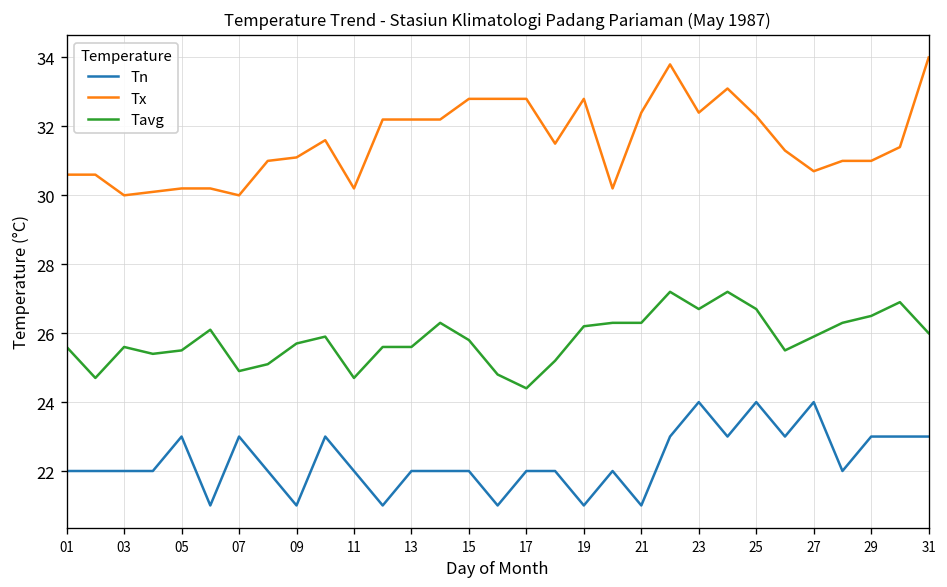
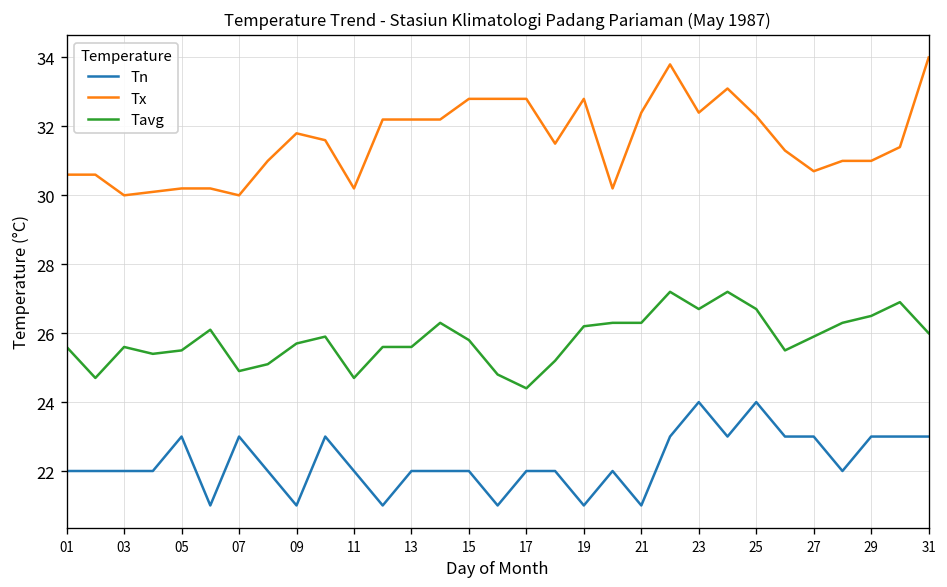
  {
    "Tn": {
      "01": 22,
      "03": 22,
      "05": 23,
      "07": 23,
      "09": 21,
      "11": 22,
      "13": 22,
      "15": 22,
      "17": 22,
      "19": 21,
      "21": 21,
      "23": 24,
      "25": 24,
-     "27": 24,
+     "27": 23,
      "29": 23,
      "31": 23
    },
    "Tx": {
      "01": 30.6,
      "03": 30.0,
      "05": 30.2,
      "07": 30.0,
-     "09": 31.1,
+     "09": 31.8,
      "11": 30.2,
      "13": 32.2,
      "15": 32.8,
      "17": 32.8,
      "19": 32.8,
      "21": 32.4,
      "23": 32.4,
      "25": 32.3,
      "27": 30.7,
      "29": 31.0,
      "31": 34.0
    },
    "Tavg": {
      "01": 25.6,
      "03": 25.6,
      "05": 25.5,
      "07": 24.9,
      "09": 25.7,
      "11": 24.7,
      "13": 25.6,
      "15": 25.8,
      "17": 24.4,
      "19": 26.2,
      "21": 26.3,
      "23": 26.7,
      "25": 26.7,
      "27": 25.9,
      "29": 26.5,
      "31": 26.0
    }
  }
